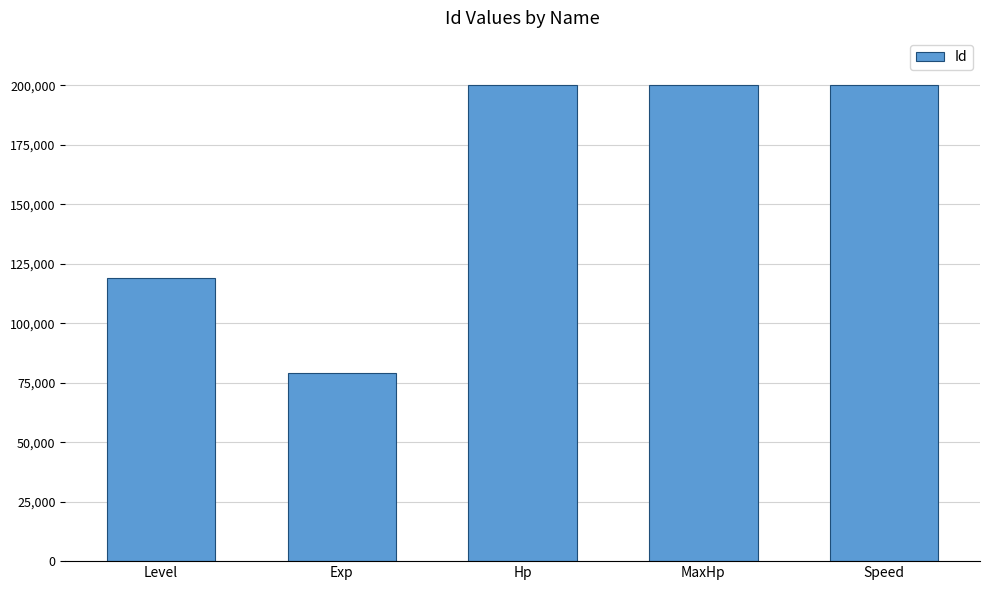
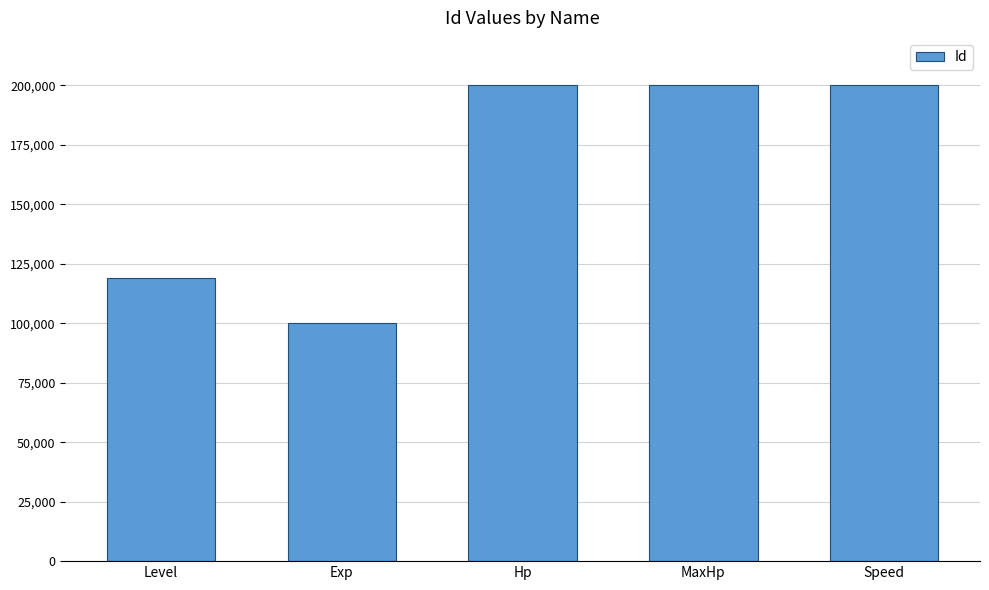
  {
    "Level": "119,000",
-   "Exp": "79,000",
+   "Exp": "100,000",
    "Hp": "200,000",
    "MaxHp": "200,000",
    "Speed": "200,000"
  }
